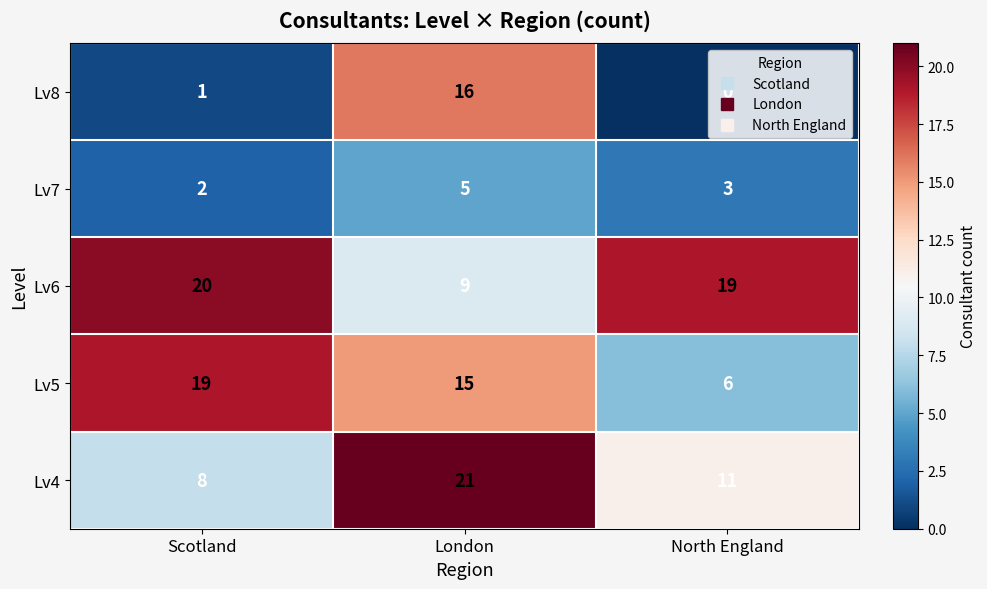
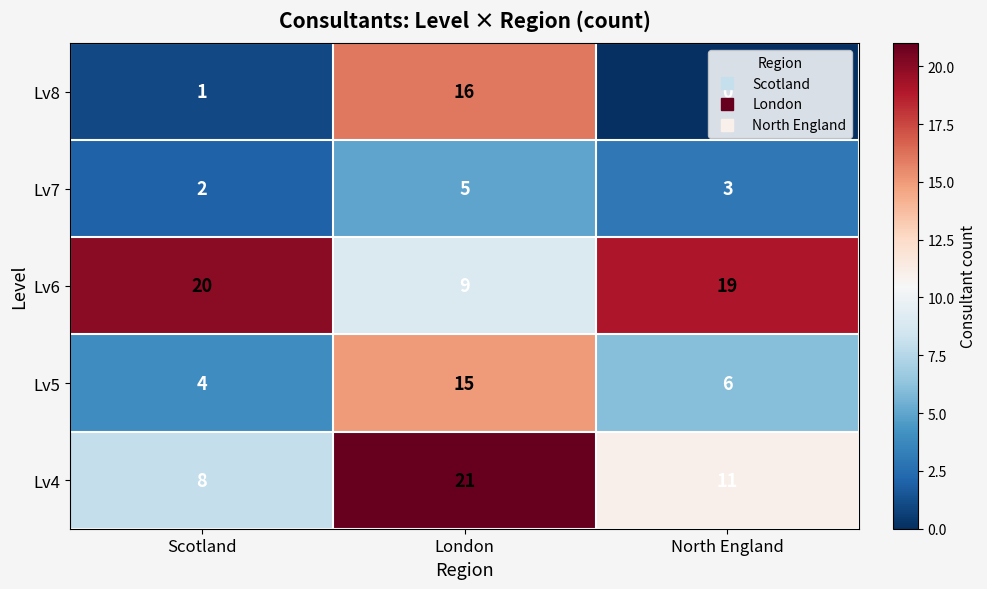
  {
    "Lv8": {
      "Scotland": 1,
      "London": 16
    },
    "Lv7": {
      "Scotland": 2,
      "London": 5,
      "North England": 3
    },
    "Lv6": {
      "Scotland": 20,
      "North England": 19
    },
    "Lv5": {
-     "Scotland": 19,
+     "Scotland": 4,
      "London": 15,
      "North England": 6
    },
    "Lv4": {
      "Scotland": 8,
      "London": 21
    }
  }
